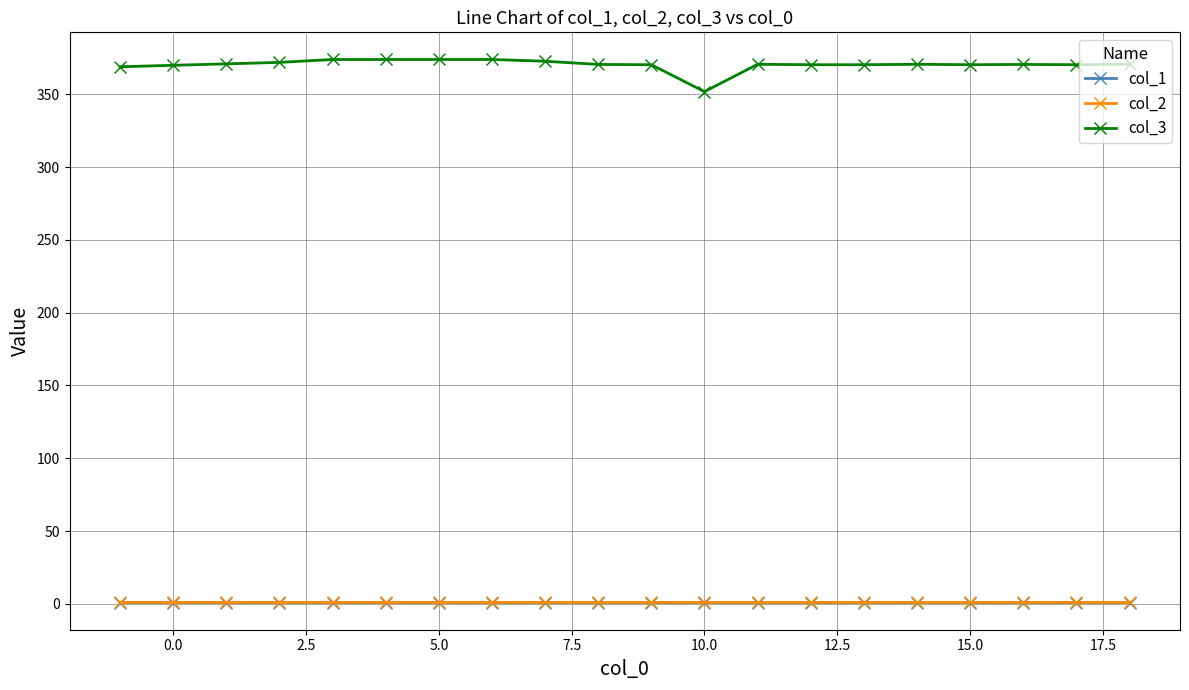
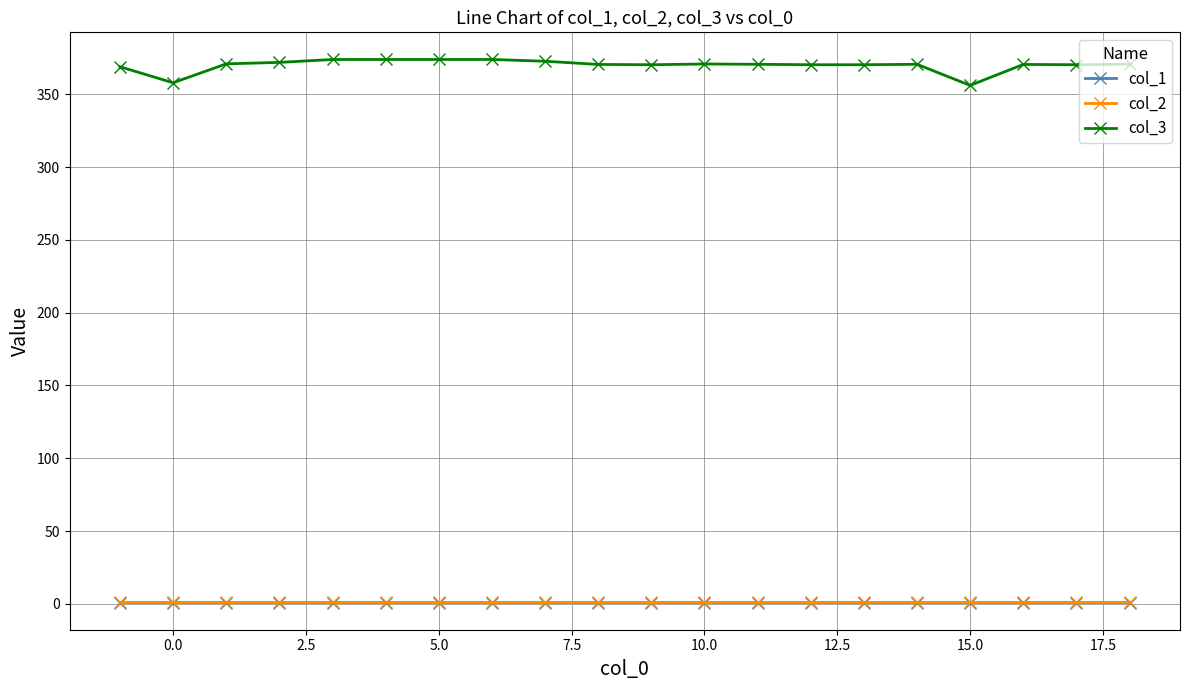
  {
    "col_3": {
-     "0.0": 370,
+     "0.0": 358,
      "5.0": 374,
-     "10.0": 352,
-     "15.0": 370
+     "10.0": 371,
+     "15.0": 356
    }
  }
